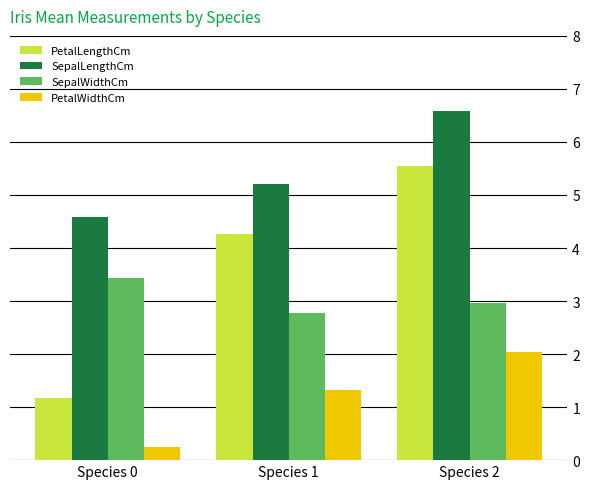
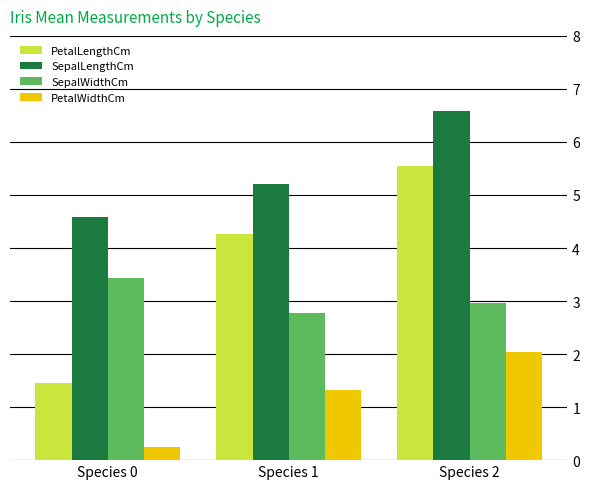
  {
    "PetalLengthCm": {
-     "Species 0": 1.2,
+     "Species 0": 1.5,
      "Species 1": 4.3,
      "Species 2": 5.6
    },
    "SepalLengthCm": {
      "Species 0": 4.6,
      "Species 1": 5.2,
      "Species 2": 6.6
    },
    "SepalWidthCm": {
      "Species 0": 3.4,
      "Species 1": 2.8,
      "Species 2": 3.0
    },
    "PetalWidthCm": {
      "Species 0": 0.2,
      "Species 1": 1.3,
      "Species 2": 2.0
    }
  }
